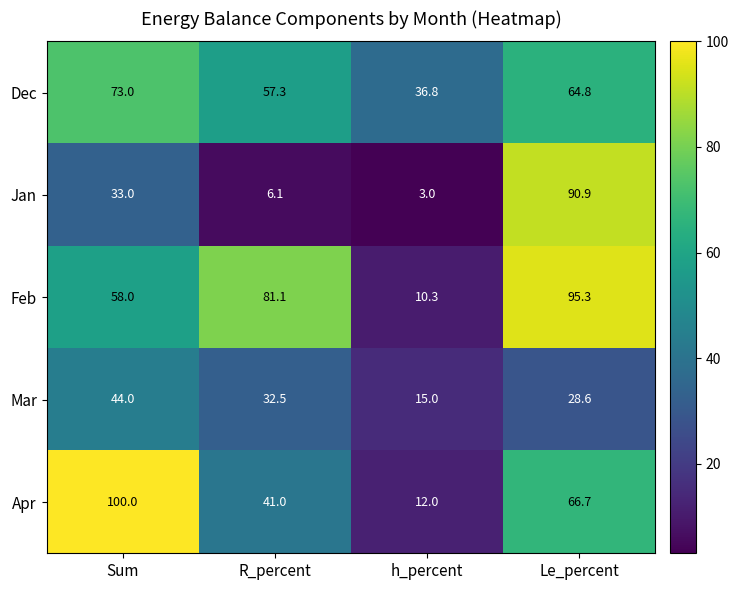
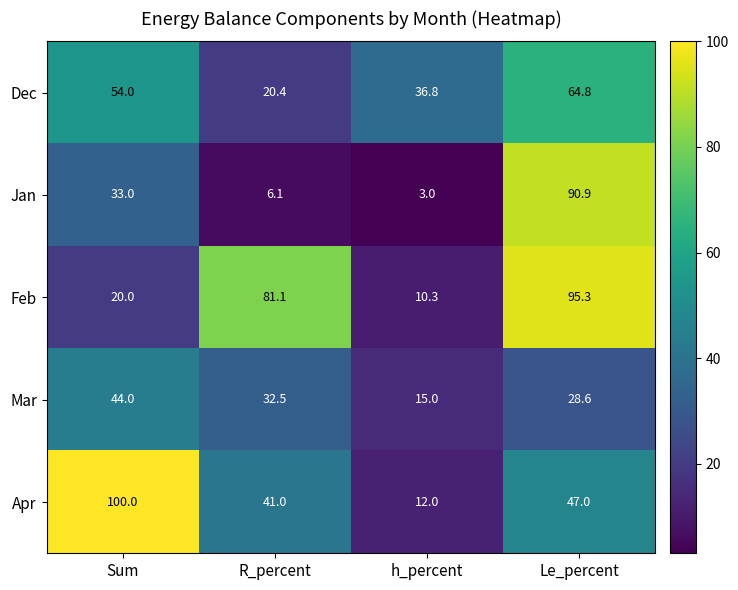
  {
    "Dec": {
-     "Sum": 73.0,
-     "R_percent": 57.3,
+     "Sum": 54.0,
+     "R_percent": 20.4,
      "h_percent": 36.8,
      "Le_percent": 64.8
    },
    "Jan": {
      "Sum": 33.0,
      "R_percent": 6.1,
      "h_percent": 3.0,
      "Le_percent": 90.9
    },
    "Feb": {
-     "Sum": 58.0,
+     "Sum": 20.0,
      "R_percent": 81.1,
      "h_percent": 10.3,
      "Le_percent": 95.3
    },
    "Mar": {
      "Sum": 44.0,
      "R_percent": 32.5,
      "h_percent": 15.0,
      "Le_percent": 28.6
    },
    "Apr": {
      "Sum": 100.0,
      "R_percent": 41.0,
      "h_percent": 12.0,
-     "Le_percent": 66.7
+     "Le_percent": 47.0
    }
  }
